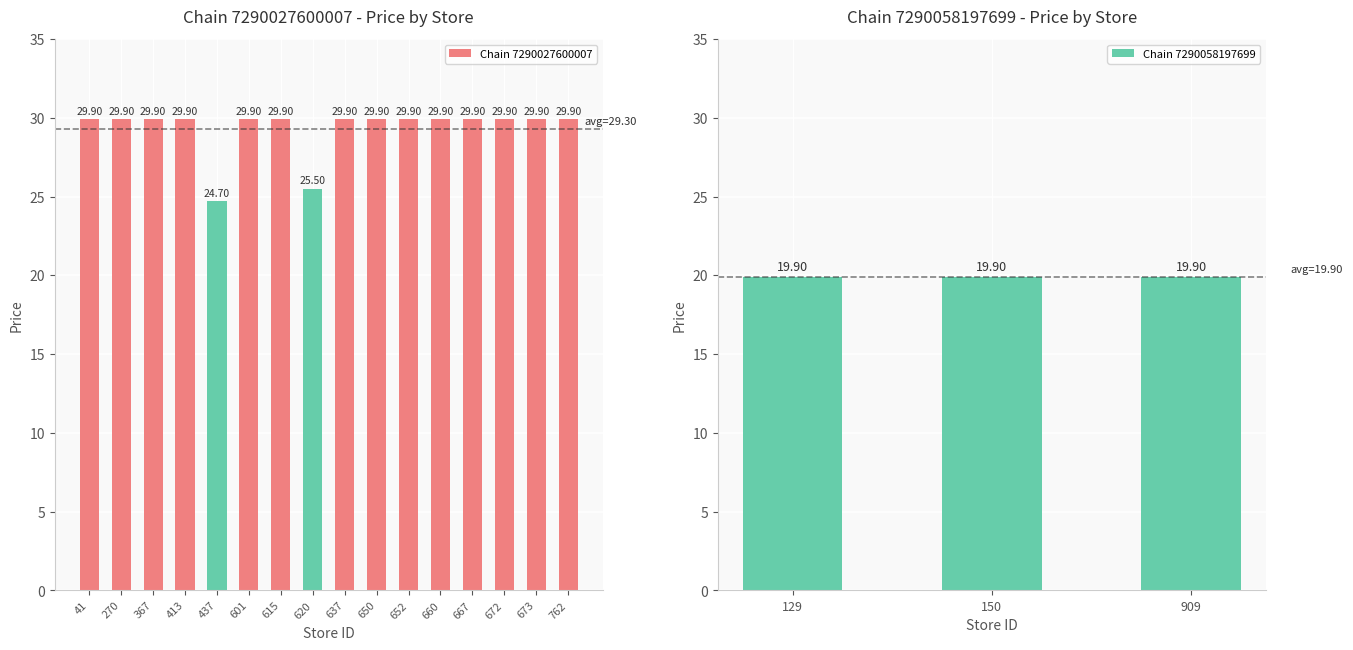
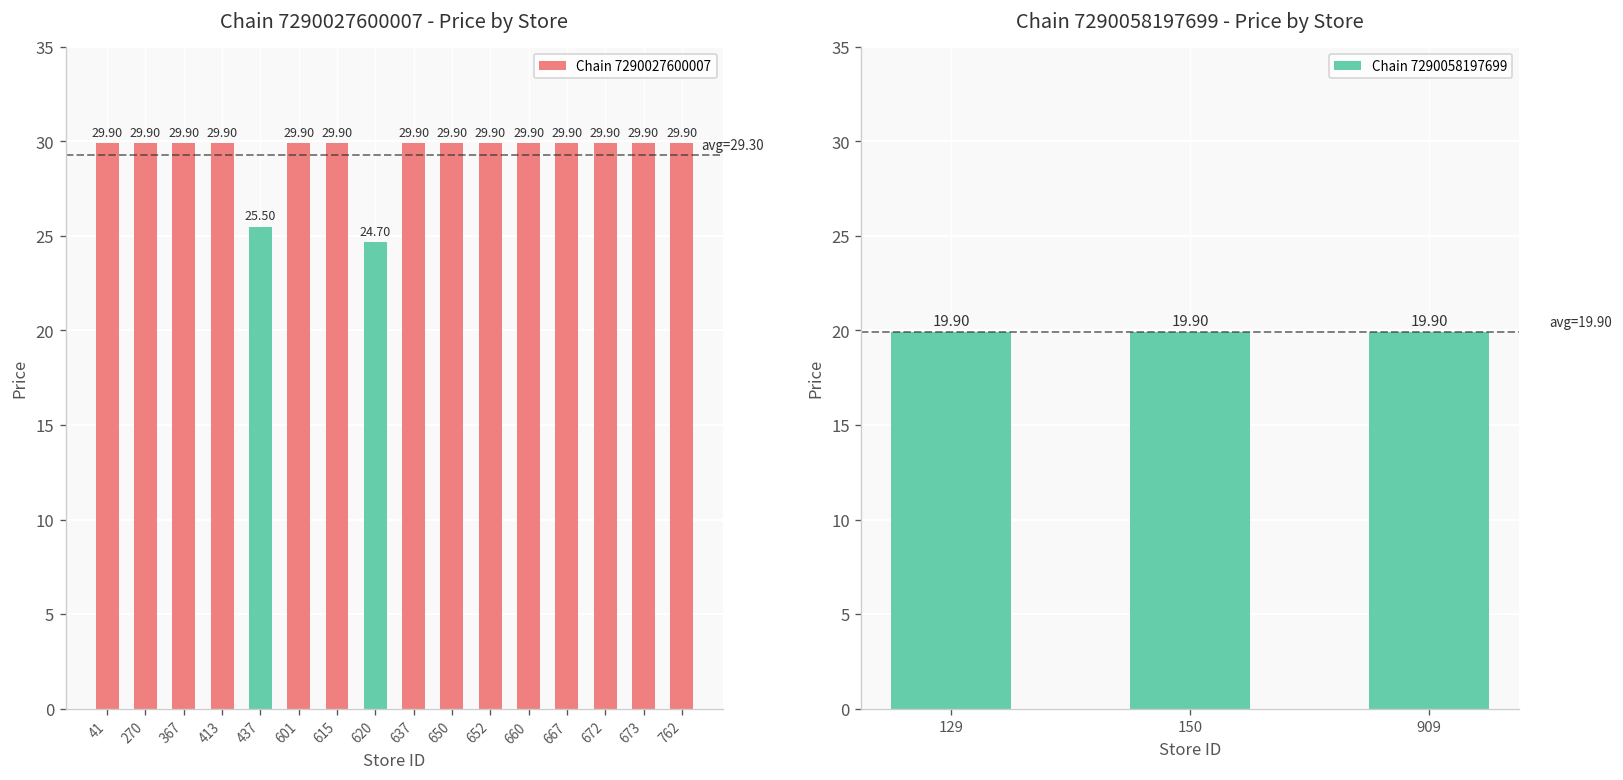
  {
    "Chain 7290027600007 - Price by Store": {
      "41": 29.90,
      "270": 29.90,
      "367": 29.90,
      "413": 29.90,
-     "437": 24.70,
+     "437": 25.50,
      "601": 29.90,
      "615": 29.90,
-     "620": 25.50,
+     "620": 24.70,
      "637": 29.90,
      "650": 29.90,
      "652": 29.90,
      "660": 29.90,
      "667": 29.90,
      "672": 29.90,
      "673": 29.90,
      "762": 29.90
    },
    "Chain 7290058197699 - Price by Store": {
      "129": 19.90,
      "150": 19.90,
      "909": 19.90
    }
  }
